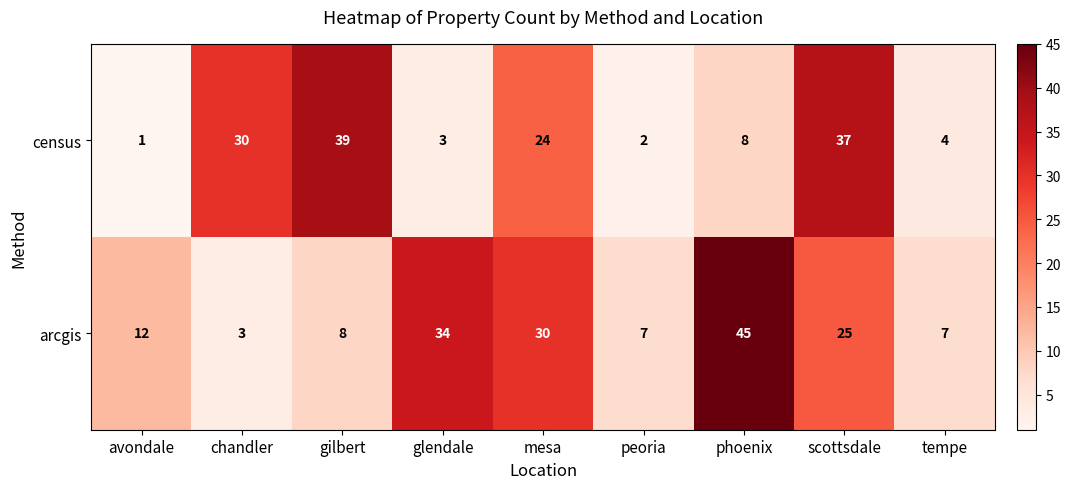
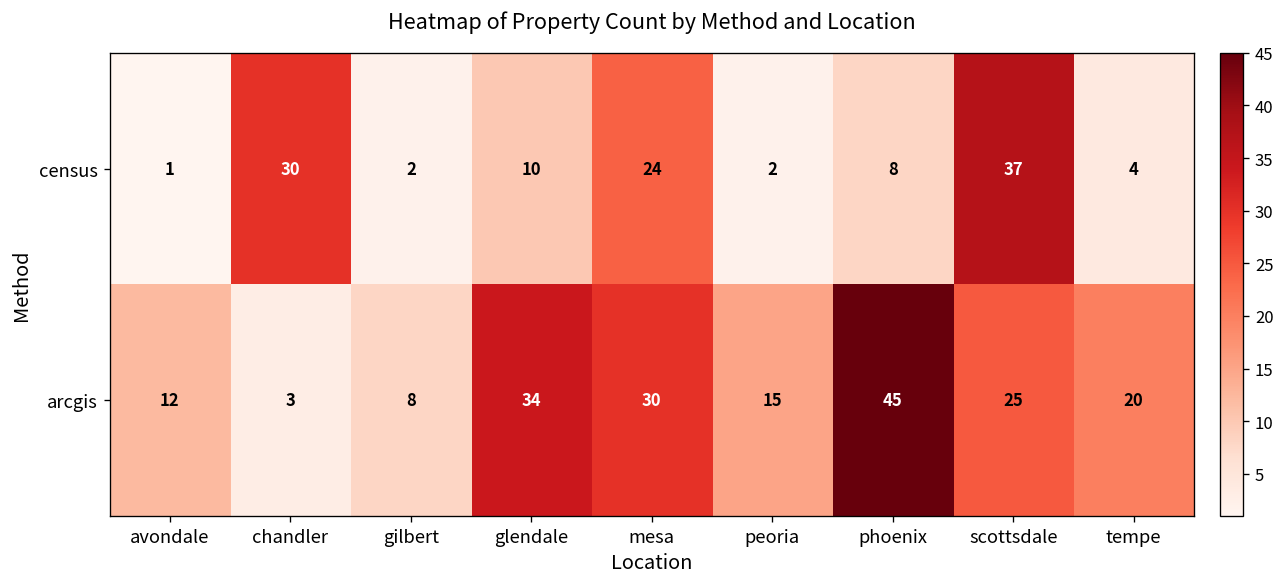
  {
    "census": {
      "avondale": 1,
      "chandler": 30,
-     "gilbert": 39,
-     "glendale": 3,
+     "gilbert": 2,
+     "glendale": 10,
      "mesa": 24,
      "peoria": 2,
      "phoenix": 8,
      "scottsdale": 37,
      "tempe": 4
    },
    "arcgis": {
      "avondale": 12,
      "chandler": 3,
      "gilbert": 8,
      "glendale": 34,
      "mesa": 30,
-     "peoria": 7,
+     "peoria": 15,
      "phoenix": 45,
      "scottsdale": 25,
-     "tempe": 7
+     "tempe": 20
    }
  }
